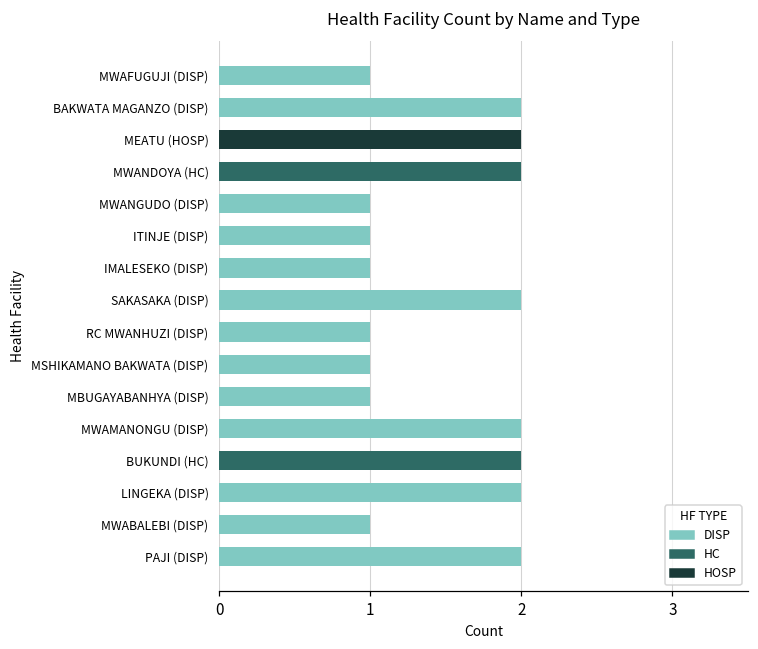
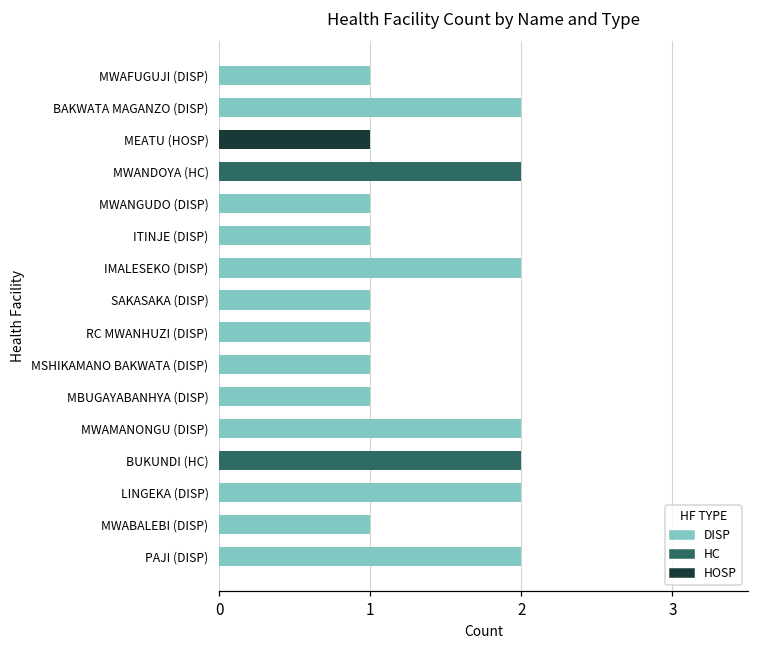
  {
    "MWAFUGUJI (DISP)": 1,
    "BAKWATA MAGANZO (DISP)": 2,
-   "MEATU (HOSP)": 2,
+   "MEATU (HOSP)": 1,
    "MWANDOYA (HC)": 2,
    "MWANGUDO (DISP)": 1,
    "ITINJE (DISP)": 1,
-   "IMALESEKO (DISP)": 1,
-   "SAKASAKA (DISP)": 2,
+   "IMALESEKO (DISP)": 2,
+   "SAKASAKA (DISP)": 1,
    "RC MWANHUZI (DISP)": 1,
    "MSHIKAMANO BAKWATA (DISP)": 1,
    "MBUGAYABANHYA (DISP)": 1,
    "MWAMANONGU (DISP)": 2,
    "BUKUNDI (HC)": 2,
    "LINGEKA (DISP)": 2,
    "MWABALEBI (DISP)": 1,
    "PAJI (DISP)": 2
  }
